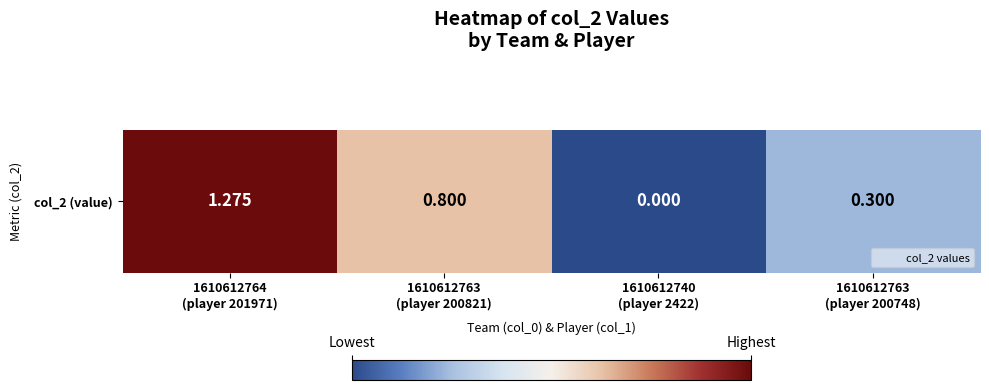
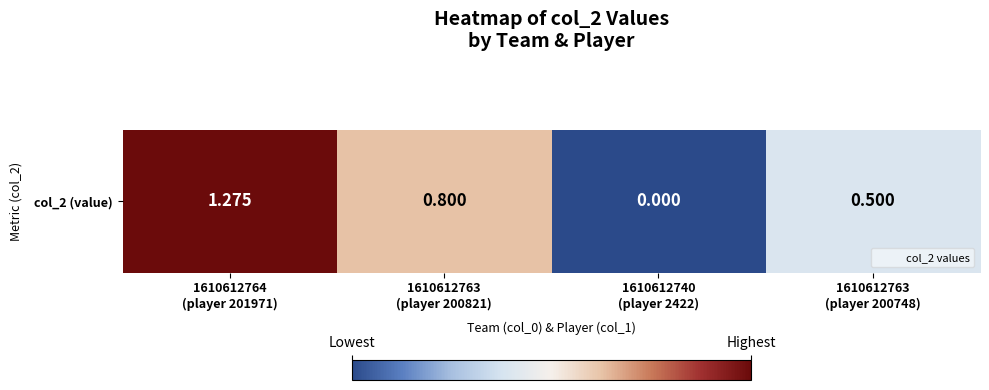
  {
    "col_2 (value)": {
      "1610612764 (player 201971)": 1.275,
      "1610612763 (player 200821)": 0.800,
      "1610612740 (player 2422)": 0.000,
-     "1610612763 (player 200748)": 0.300
+     "1610612763 (player 200748)": 0.500
    }
  }
